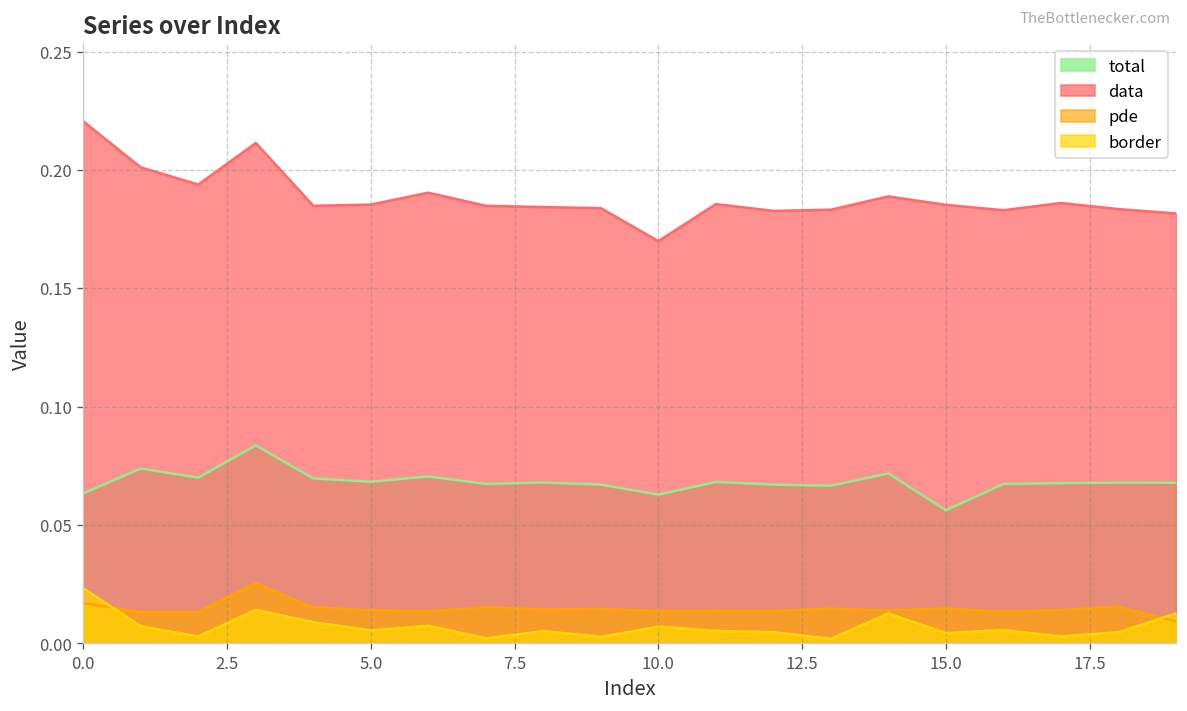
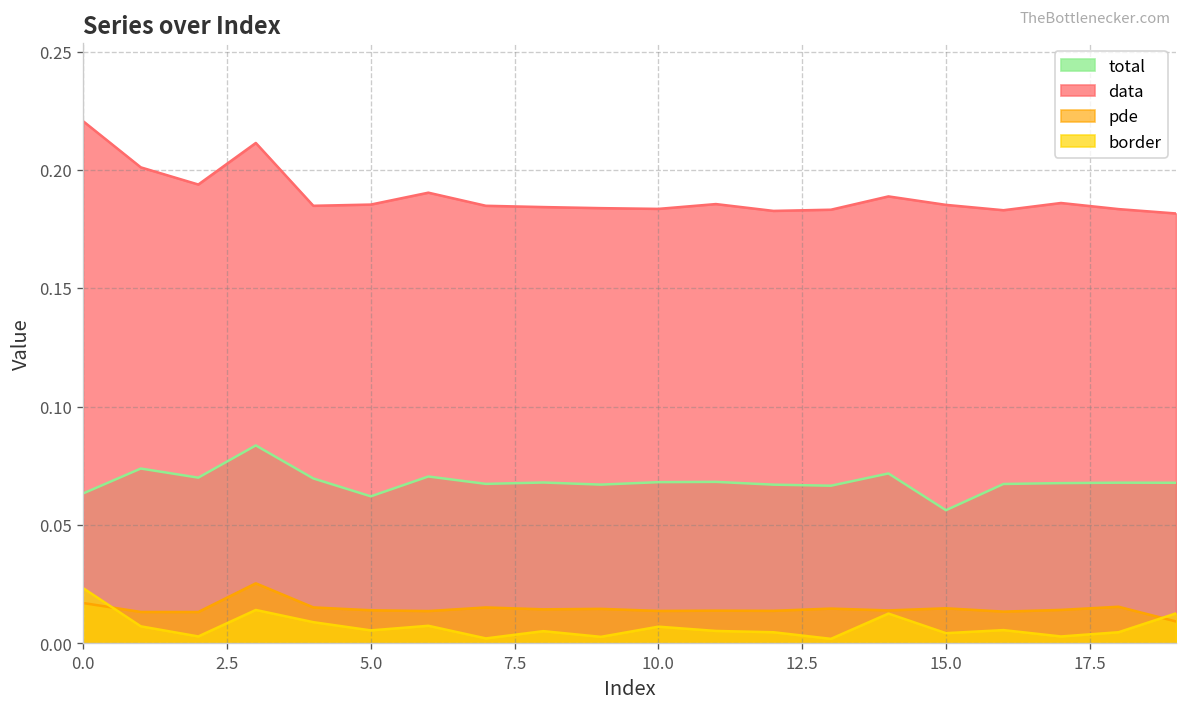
  {
    "total": {
      "0.0": 0.063,
-     "5.0": 0.068,
-     "10.0": 0.063,
+     "5.0": 0.062,
+     "10.0": 0.068,
      "15.0": 0.056
    },
    "data": {
      "0.0": 0.221,
      "5.0": 0.185,
-     "10.0": 0.170,
+     "10.0": 0.184,
      "15.0": 0.185
    }
  }
